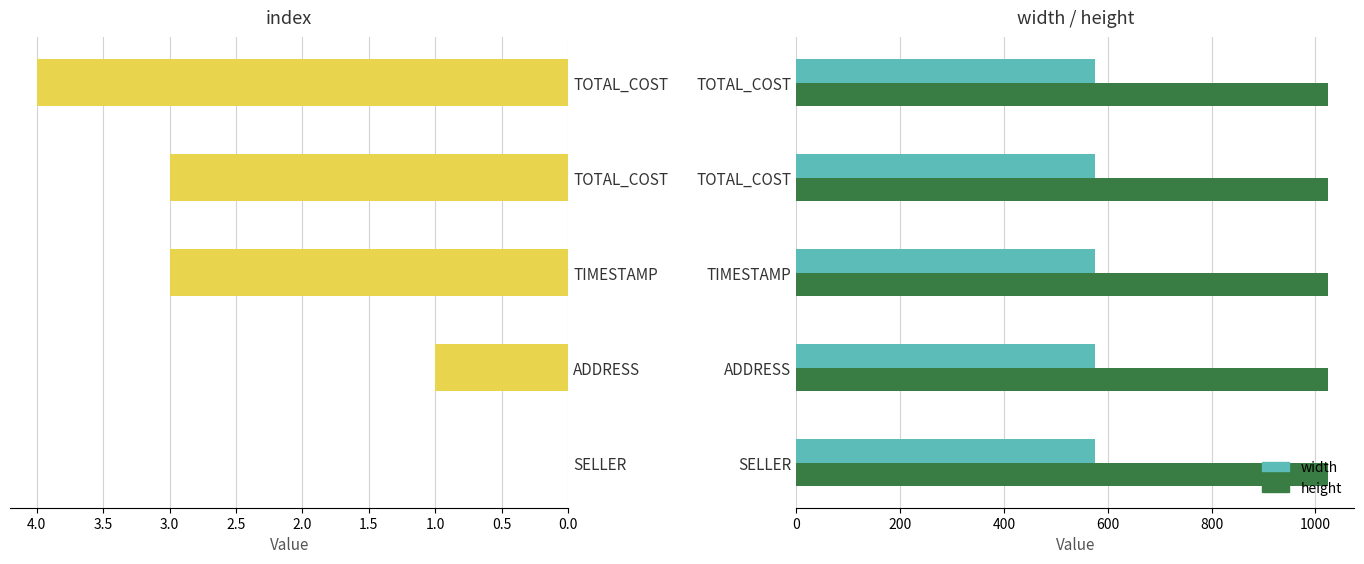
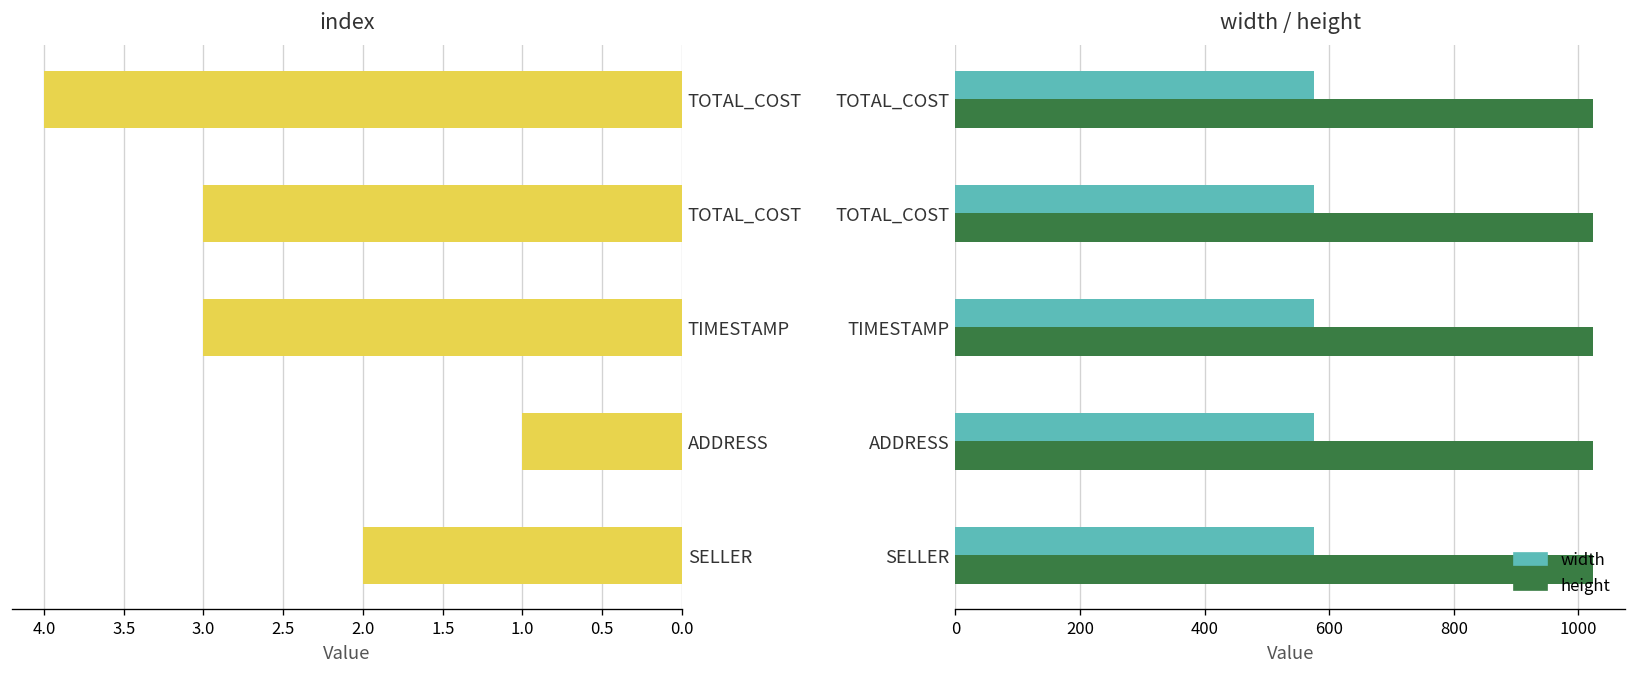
  {
    "index": {
      "TIMESTAMP": 3,
      "ADDRESS": 1,
-     "SELLER": 0
+     "SELLER": 2
    },
    "width / height": {
      "width": {
        "TIMESTAMP": 580,
        "ADDRESS": 580,
        "SELLER": 580
      },
      "height": {
        "TIMESTAMP": 1020,
        "ADDRESS": 1020,
        "SELLER": 1020
      }
    }
  }
